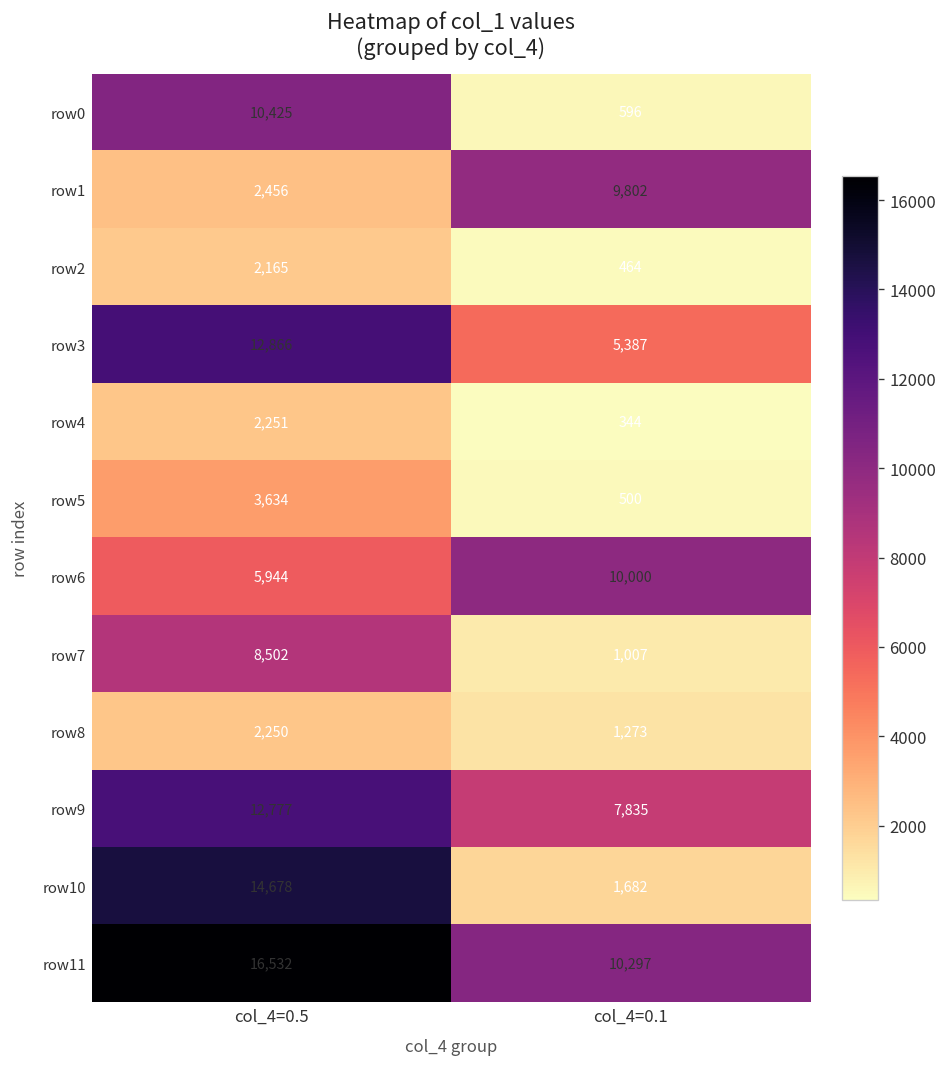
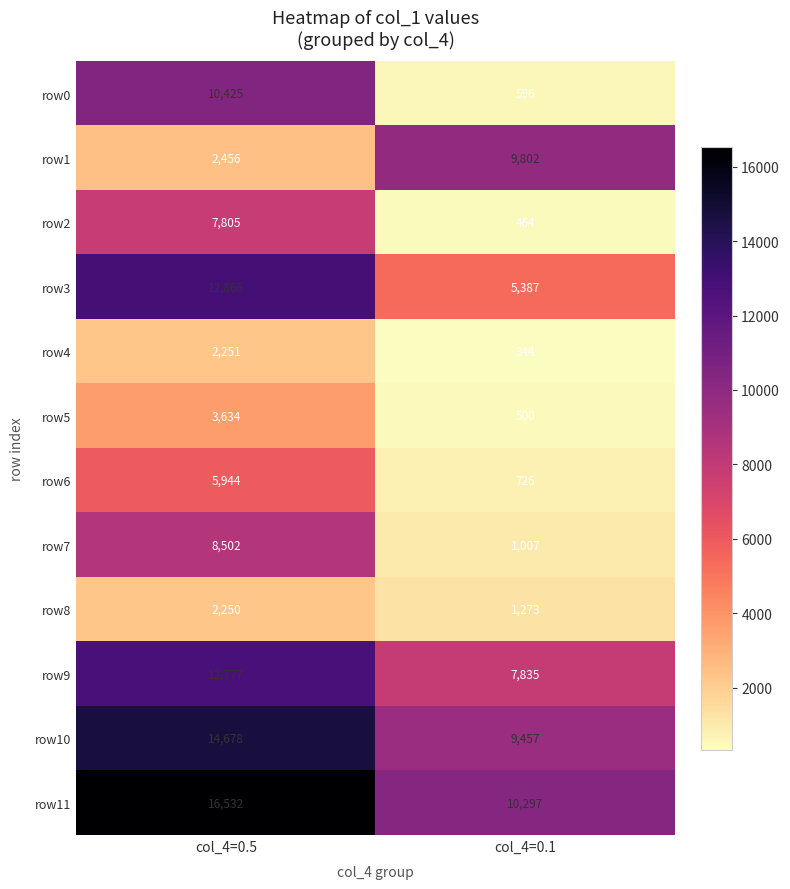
  {
    "row0": {
      "col_4=0.5": "10,425",
      "col_4=0.1": "596"
    },
    "row1": {
      "col_4=0.5": "2,456",
      "col_4=0.1": "9,802"
    },
    "row2": {
-     "col_4=0.5": "2,165",
+     "col_4=0.5": "7,805",
      "col_4=0.1": "464"
    },
    "row3": {
      "col_4=0.5": "12,866",
      "col_4=0.1": "5,387"
    },
    "row4": {
      "col_4=0.5": "2,251",
      "col_4=0.1": "344"
    },
    "row5": {
      "col_4=0.5": "3,634",
      "col_4=0.1": "500"
    },
    "row6": {
      "col_4=0.5": "5,944",
-     "col_4=0.1": "10,000"
+     "col_4=0.1": "726"
    },
    "row7": {
      "col_4=0.5": "8,502",
      "col_4=0.1": "1,007"
    },
    "row8": {
      "col_4=0.5": "2,250",
      "col_4=0.1": "1,273"
    },
    "row9": {
      "col_4=0.5": "12,777",
      "col_4=0.1": "7,835"
    },
    "row10": {
-     "col_4=0.1": "1,682"
+     "col_4=0.1": "9,457"
    },
    "row11": {
      "col_4=0.5": "16,532",
      "col_4=0.1": "10,297"
    }
  }
